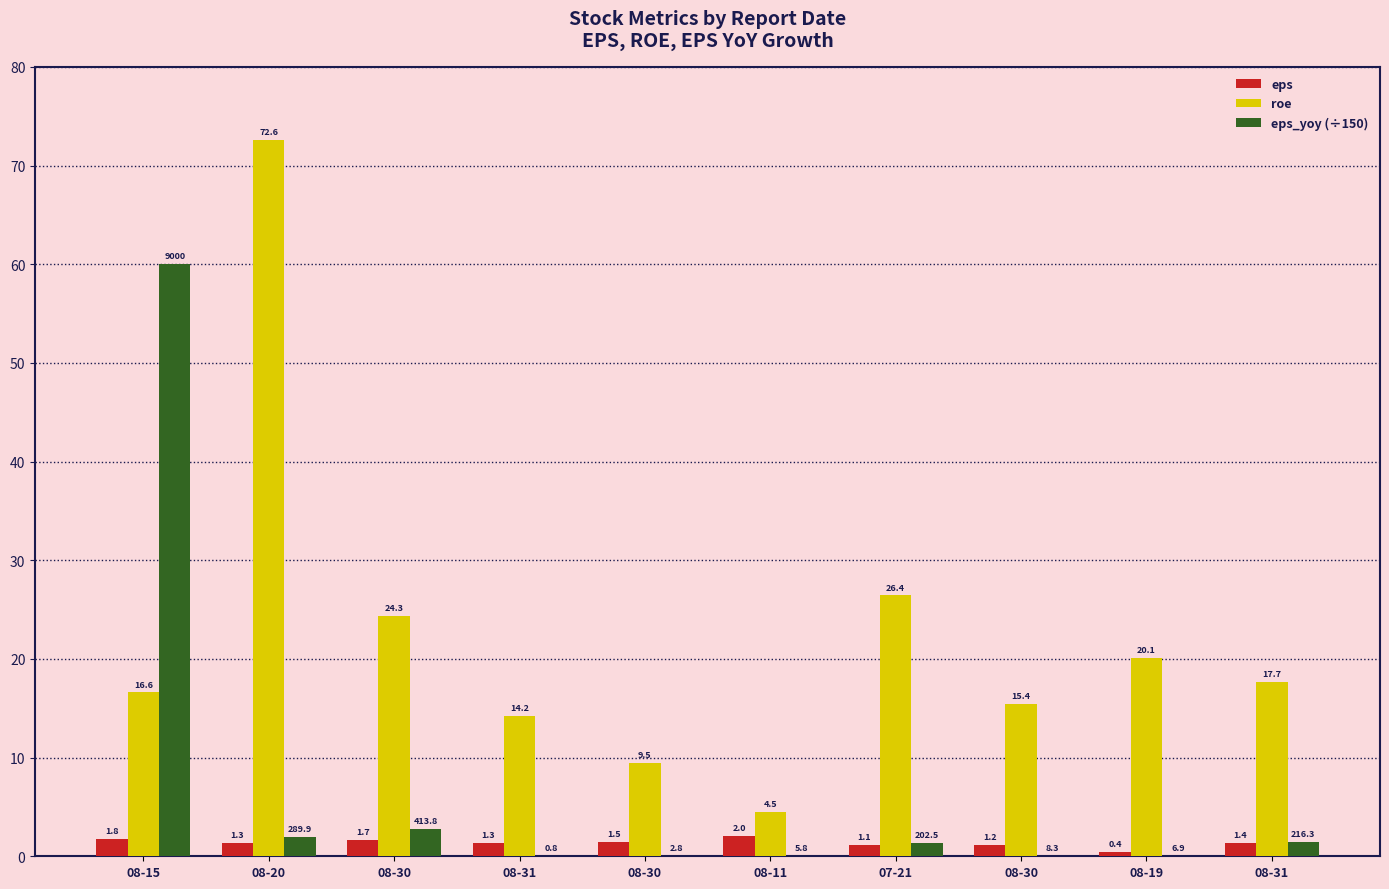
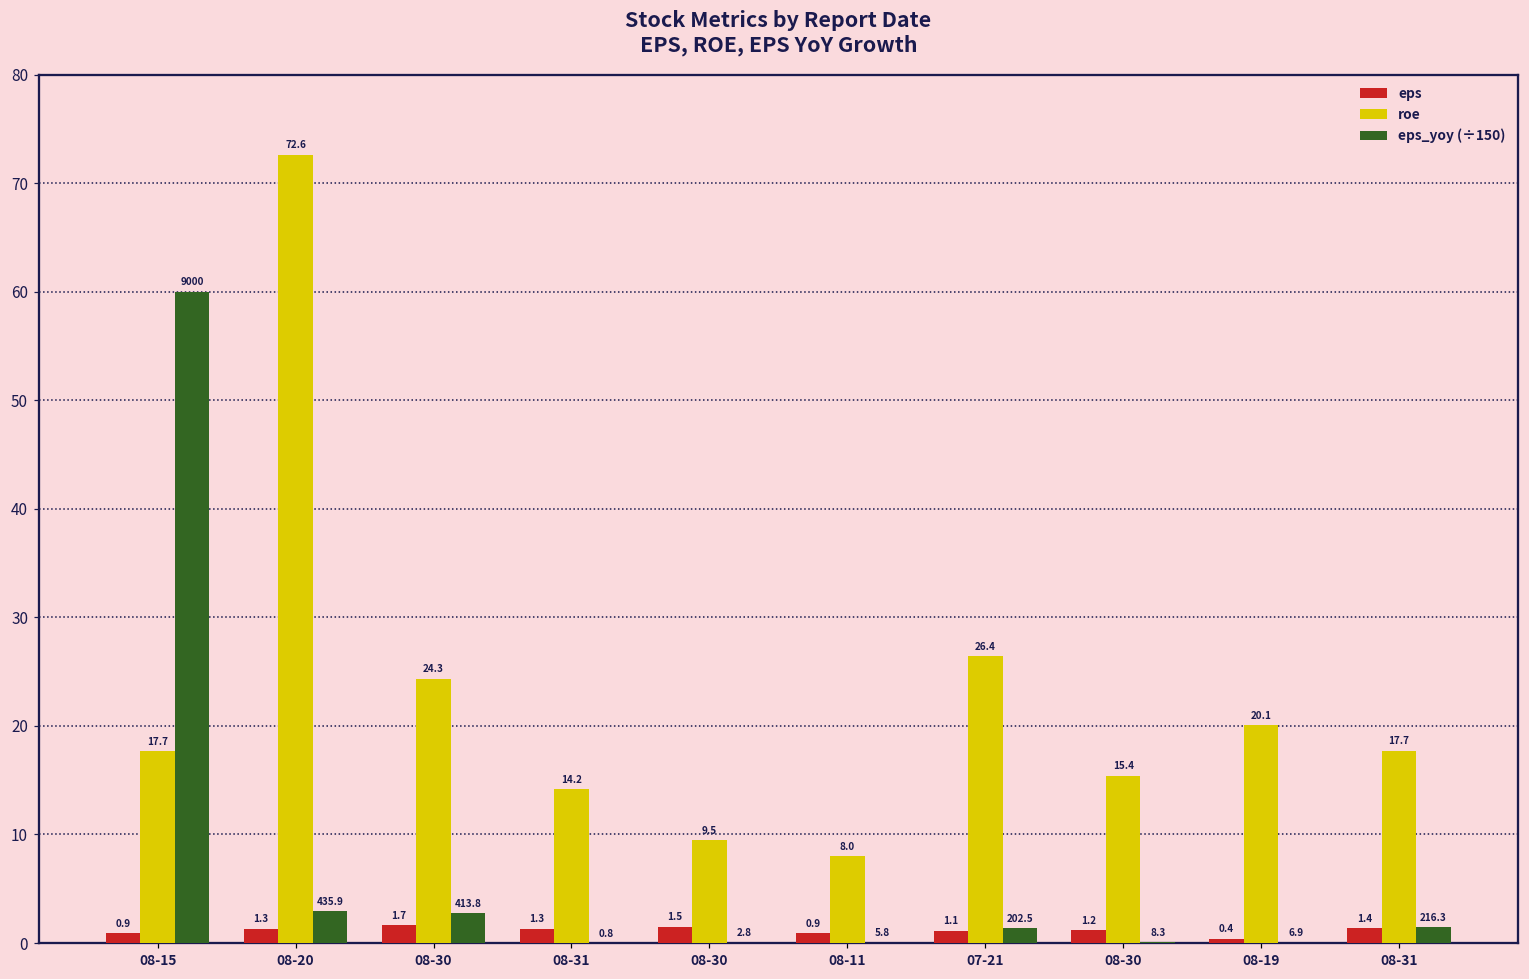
  {
    "eps": {
-     "08-15": 1.8,
+     "08-15": 0.9,
      "08-20": 1.3,
-     "08-11": 2.0,
+     "08-11": 0.9,
      "07-21": 1.1,
      "08-19": 0.4
    },
    "roe": {
-     "08-15": 16.6,
+     "08-15": 17.7,
      "08-20": 72.6,
-     "08-11": 4.5,
+     "08-11": 8.0,
      "07-21": 26.4,
      "08-19": 20.1
    },
    "eps_yoy (÷150)": {
-     "08-20": 289.9
+     "08-20": 435.9
    }
  }
